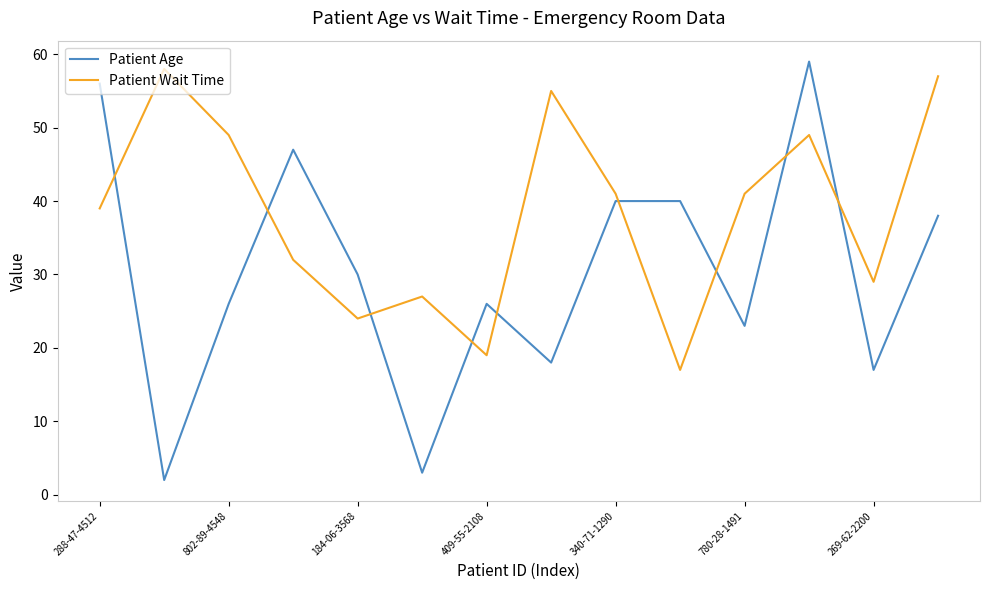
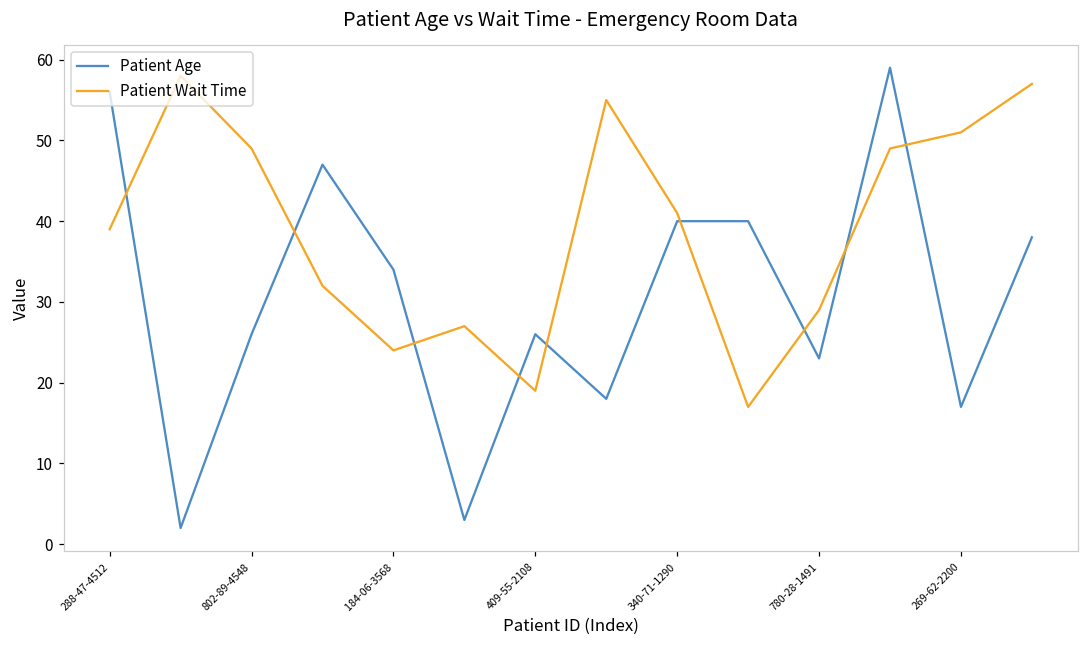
  {
    "Patient Age": {
      "802-89-4548": 26,
-     "184-06-3568": 30,
+     "184-06-3568": 34,
      "409-55-2108": 26,
      "340-71-1290": 40,
      "780-28-1491": 23,
      "269-62-2200": 17
    },
    "Patient Wait Time": {
      "288-47-4512": 39,
      "802-89-4548": 49,
      "184-06-3568": 24,
      "409-55-2108": 19,
      "340-71-1290": 41,
-     "780-28-1491": 41,
-     "269-62-2200": 29
+     "780-28-1491": 29,
+     "269-62-2200": 51
    }
  }
